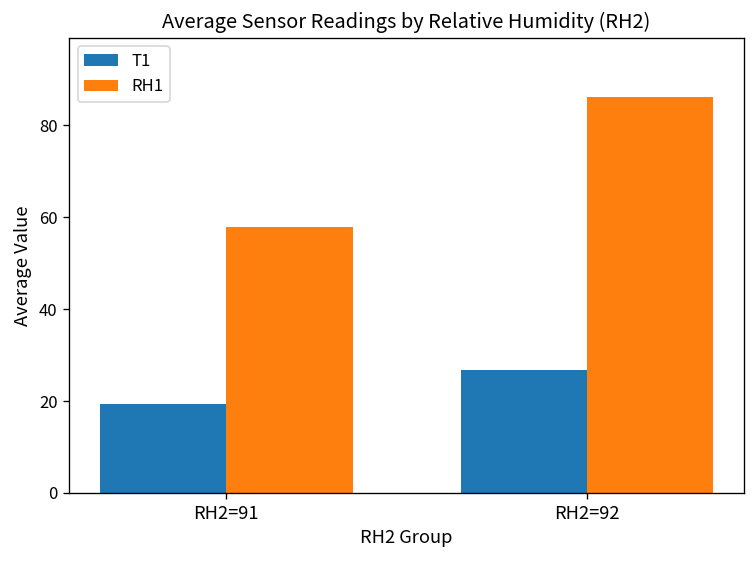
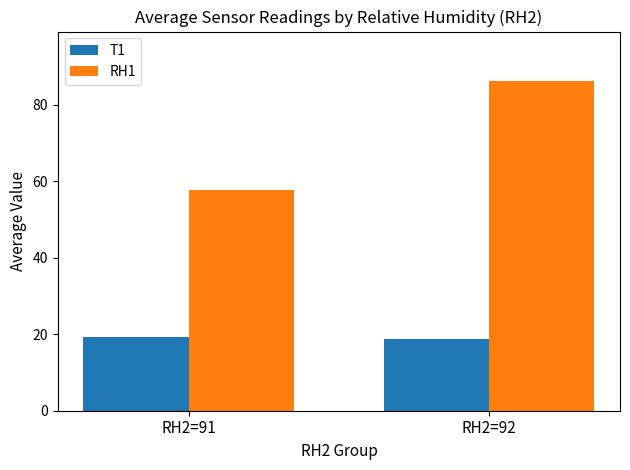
  {
    "T1": {
      "RH2=91": 19,
-     "RH2=92": 27
+     "RH2=92": 19
    },
    "RH1": {
      "RH2=91": 58,
      "RH2=92": 86
    }
  }
